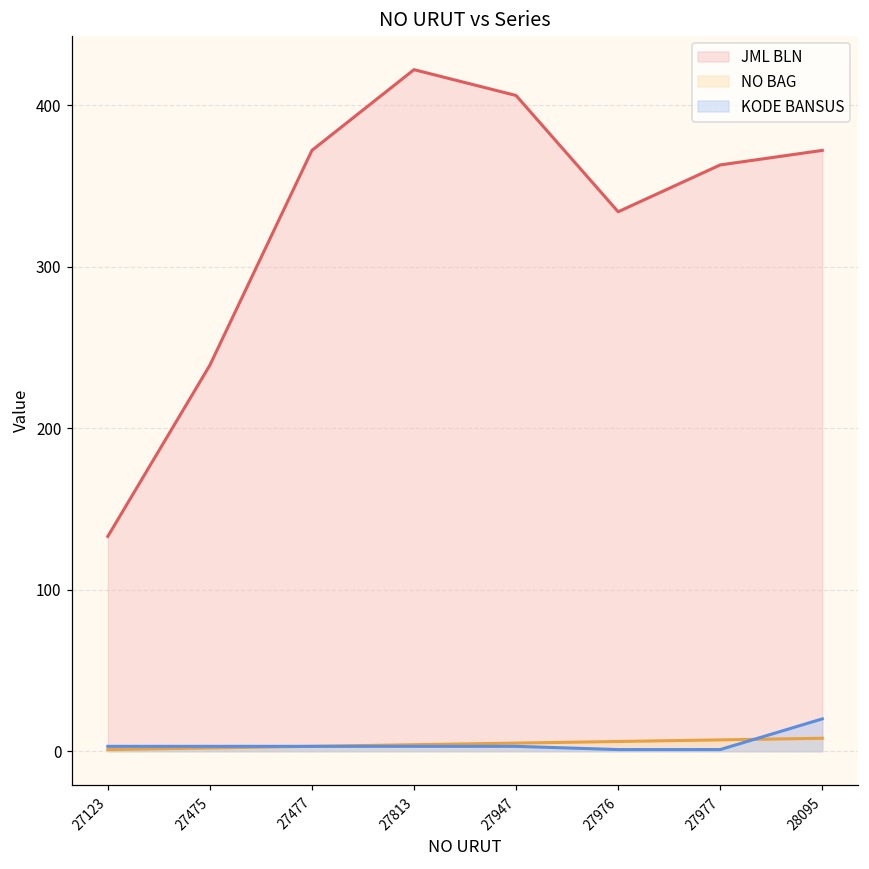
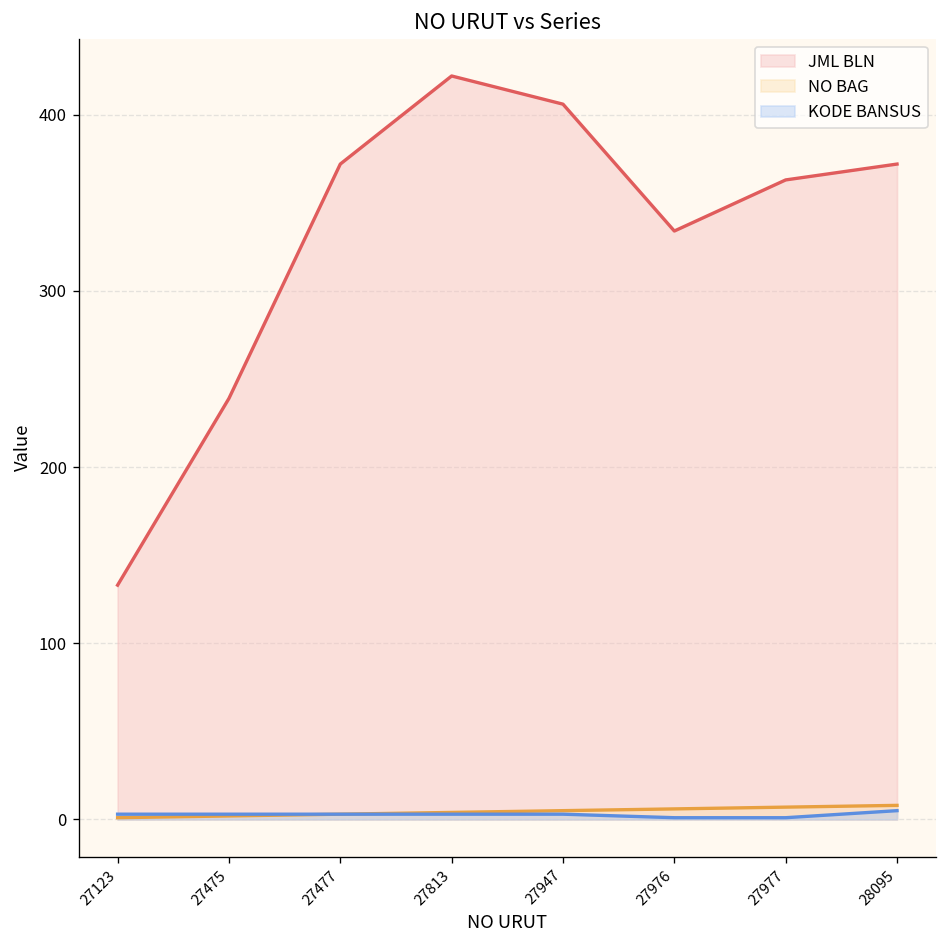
  {
    "KODE BANSUS": {
      "27123": 3,
      "27947": 3,
      "27976": 1,
      "27977": 1,
-     "28095": 20
+     "28095": 5
    }
  }
